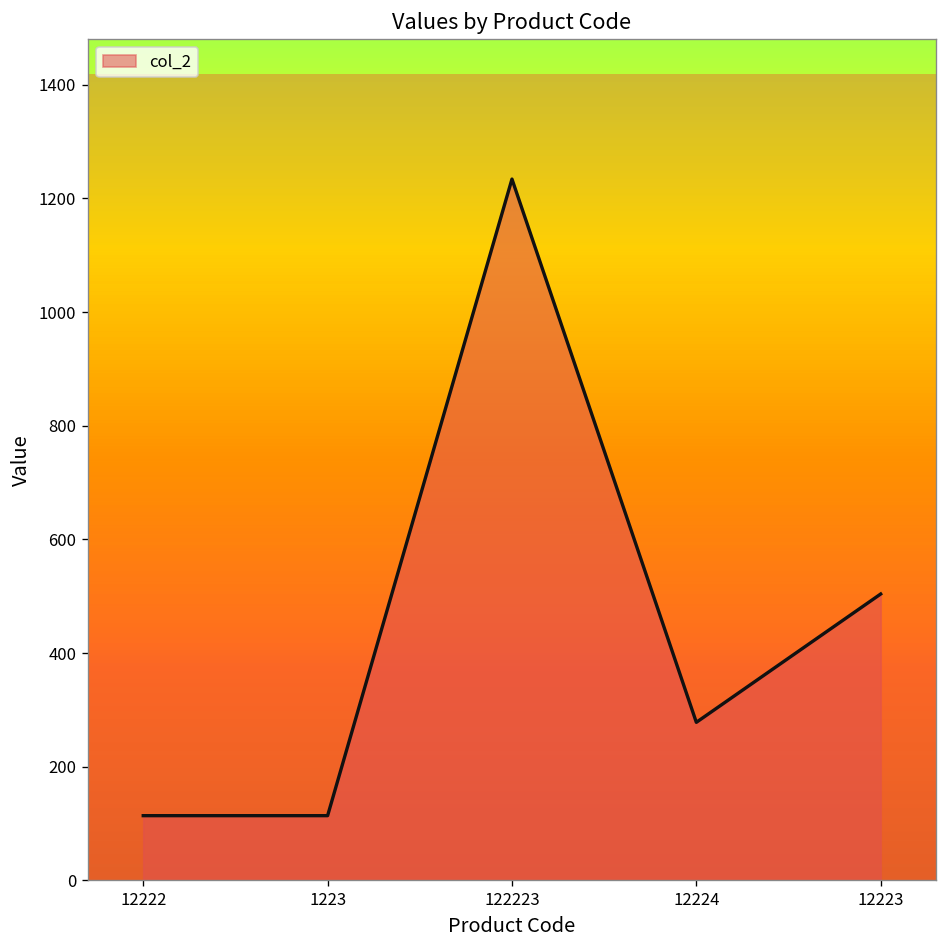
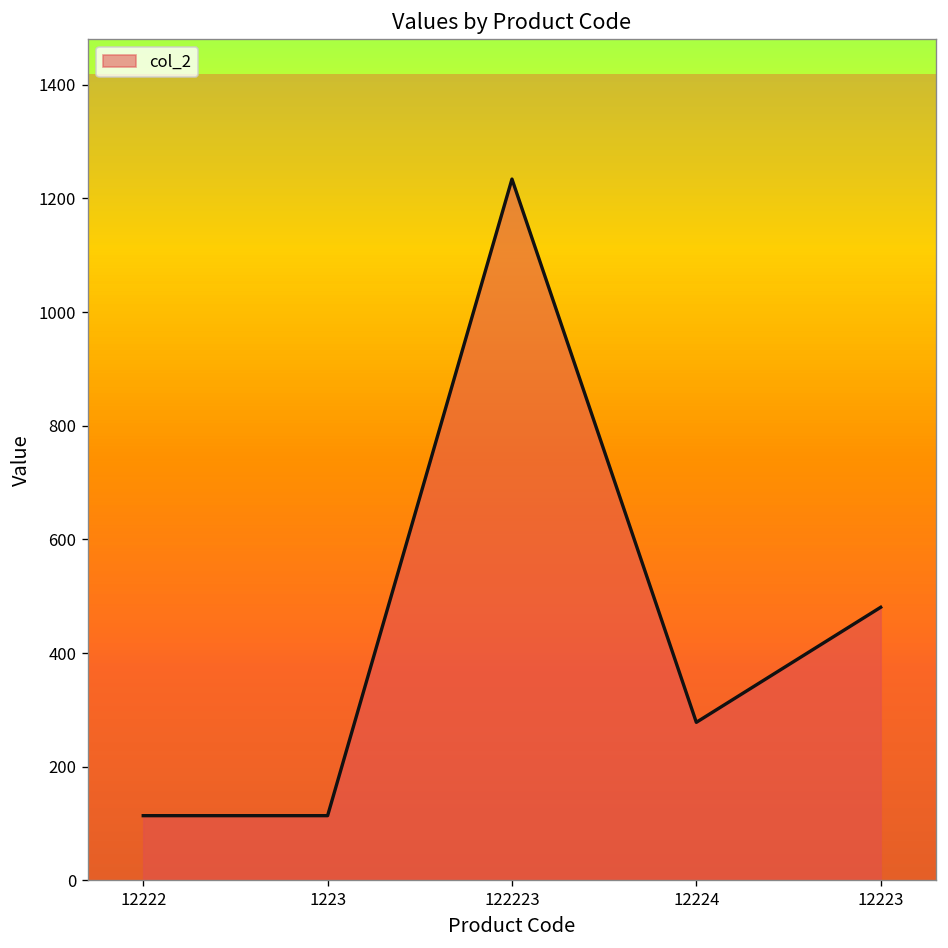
  {
    "12222": 110,
    "1223": 110,
    "122223": 1230,
    "12224": 280,
-   "12223": 500
+   "12223": 480
  }
